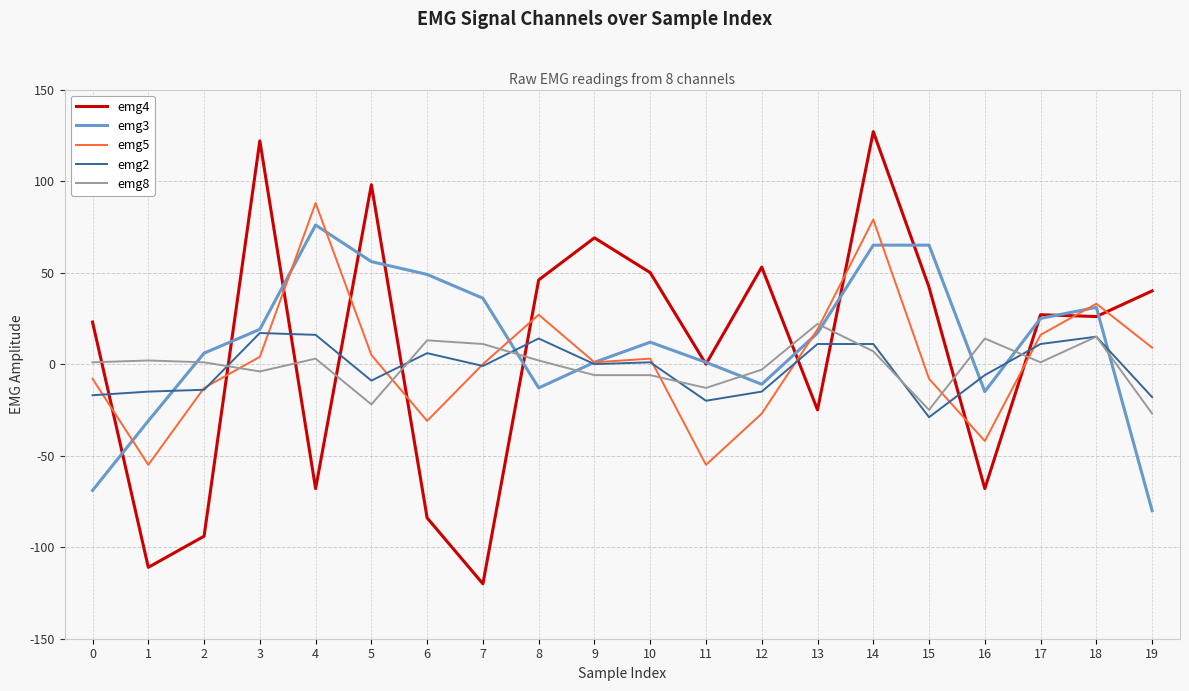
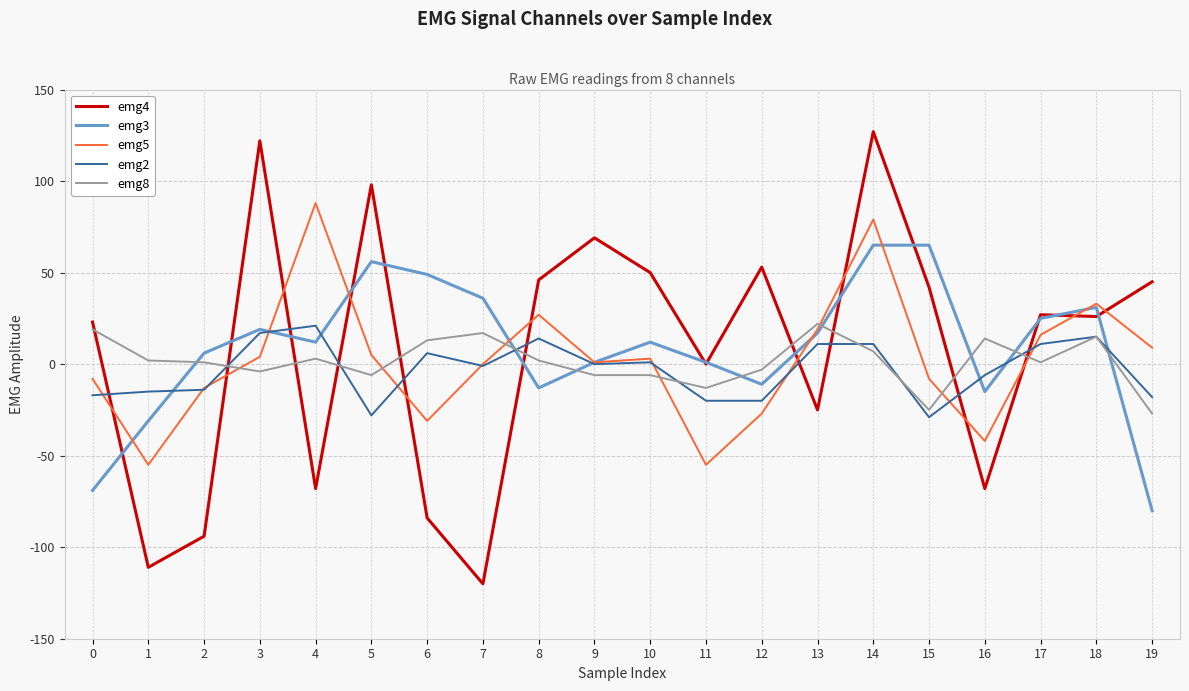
  {
    "emg4": {
      "0": 23,
      "1": -111,
      "2": -94,
      "3": 122,
      "4": -68,
      "5": 98,
      "6": -84,
      "7": -120,
      "8": 46,
      "9": 69,
      "10": 50,
      "12": 53,
      "13": -25,
      "14": 127,
      "15": 42,
      "16": -68,
      "17": 27,
      "18": 26,
-     "19": 40
+     "19": 45
    },
    "emg3": {
      "0": -69,
      "1": -31,
      "2": 6,
      "3": 19,
-     "4": 76,
+     "4": 12,
      "5": 56,
      "6": 49,
      "7": 36,
      "8": -13,
      "10": 12,
      "12": -11,
      "13": 17,
      "14": 65,
      "15": 65,
      "16": -15,
      "17": 25,
      "18": 31,
      "19": -80
    },
    "emg5": {
      "0": -8,
      "1": -55,
      "3": 4,
      "4": 88,
      "5": 5,
      "6": -31,
      "8": 27,
      "10": 3,
      "11": -55,
      "12": -27,
      "13": 19,
      "14": 79,
      "15": -8,
      "16": -42,
      "17": 16,
      "18": 33,
      "19": 9
    },
    "emg2": {
      "0": -17,
      "1": -15,
      "3": 17,
-     "4": 16,
-     "5": -9,
+     "4": 21,
+     "5": -28,
      "6": 6,
      "8": 14,
      "10": 1,
      "11": -20,
-     "12": -15,
+     "12": -20,
      "13": 11,
      "14": 11,
      "15": -29,
      "16": -6,
      "17": 11,
      "19": -18
    },
    "emg8": {
-     "0": 1,
+     "0": 19,
      "1": 2,
      "2": 1,
      "3": -4,
      "4": 3,
-     "5": -22,
+     "5": -6,
      "6": 13,
-     "7": 11,
+     "7": 17,
      "8": 2,
      "9": -6,
      "10": -6,
      "11": -13,
      "12": -3,
      "13": 22,
      "14": 7,
      "15": -25,
      "16": 14,
      "17": 1,
      "19": -27
    }
  }
